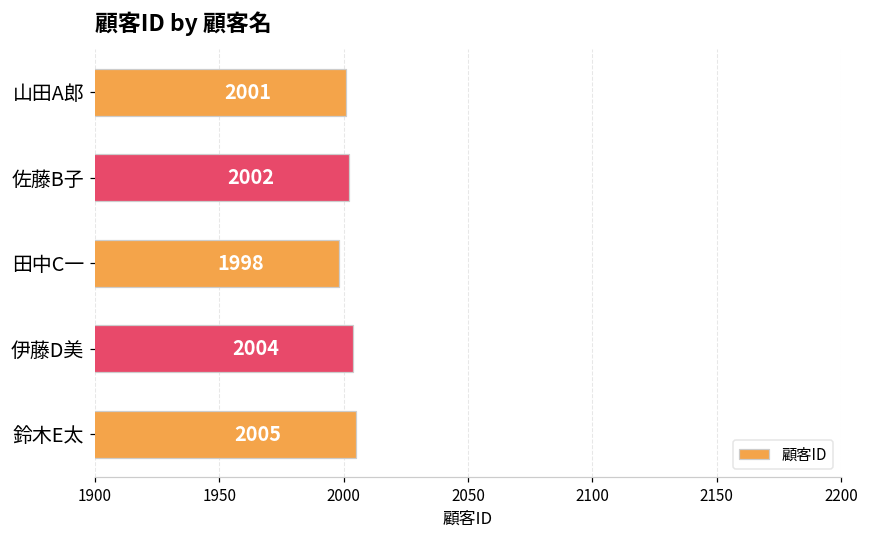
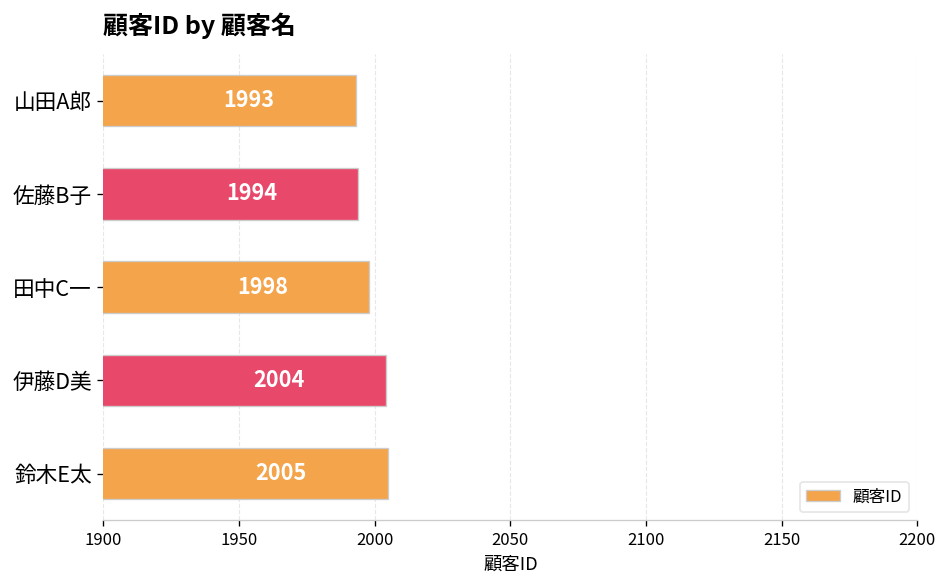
  {
-   "山田A郎": 2001,
-   "佐藤B子": 2002,
+   "山田A郎": 1993,
+   "佐藤B子": 1994,
    "田中C一": 1998,
    "伊藤D美": 2004,
    "鈴木E太": 2005
  }
